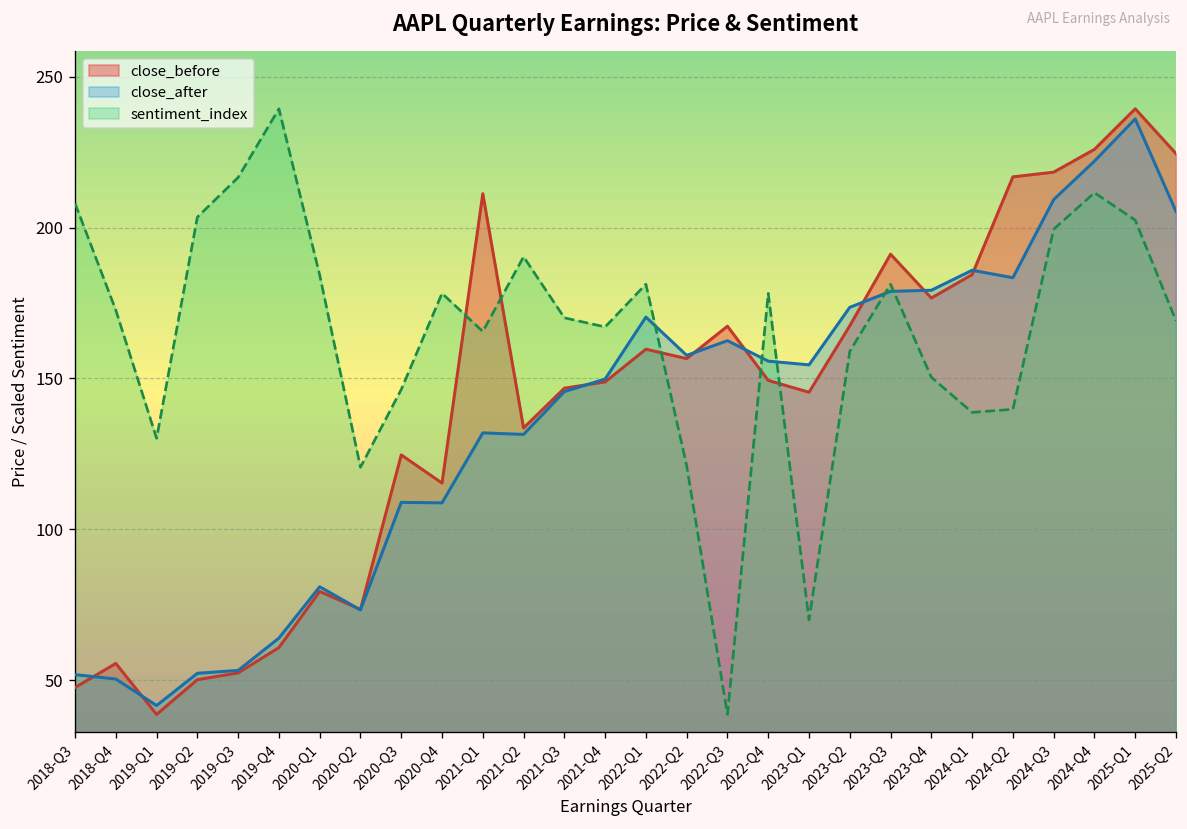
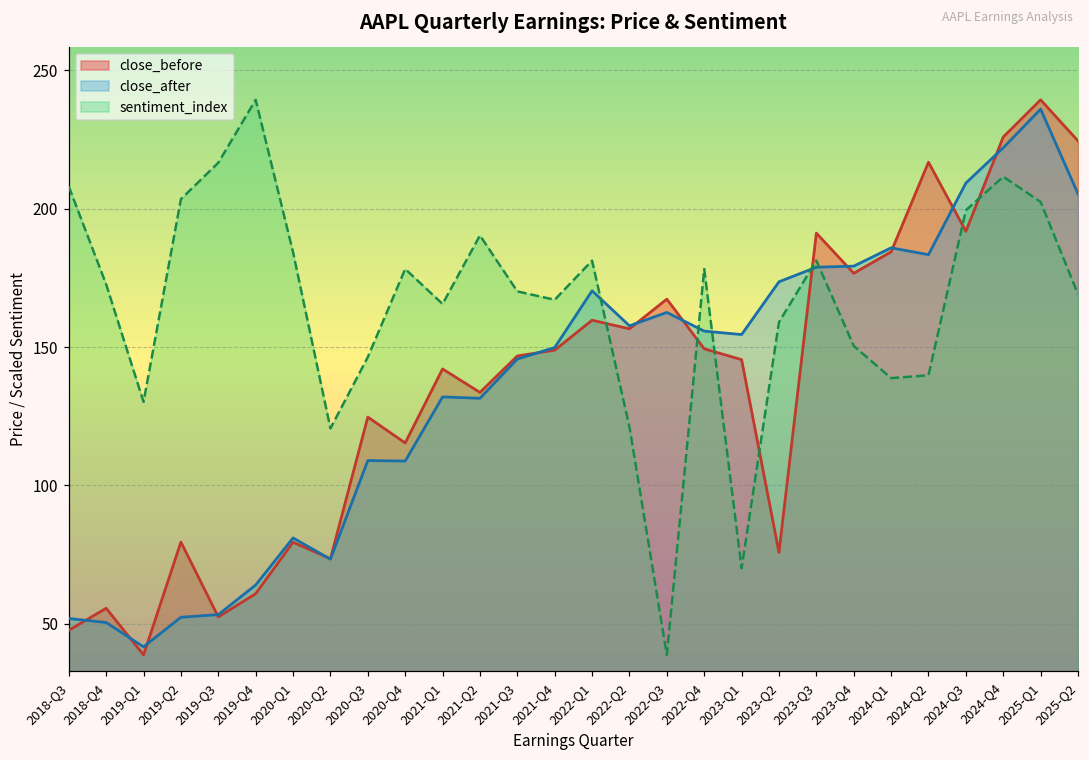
  {
    "close_before": {
      "2018-Q3": 48,
      "2018-Q4": 56,
      "2019-Q1": 39,
-     "2019-Q2": 50,
+     "2019-Q2": 79,
      "2019-Q4": 61,
      "2020-Q1": 79,
      "2020-Q3": 125,
      "2020-Q4": 115,
-     "2021-Q1": 211,
+     "2021-Q1": 142,
      "2021-Q2": 134,
      "2021-Q3": 147,
      "2022-Q1": 160,
      "2022-Q2": 157,
      "2022-Q3": 167,
      "2022-Q4": 149,
      "2023-Q1": 145,
-     "2023-Q2": 167,
+     "2023-Q2": 76,
      "2023-Q3": 191,
      "2023-Q4": 177,
      "2024-Q1": 184,
      "2024-Q2": 217,
-     "2024-Q3": 218,
+     "2024-Q3": 192,
      "2024-Q4": 226,
      "2025-Q1": 239,
      "2025-Q2": 225
    }
  }
